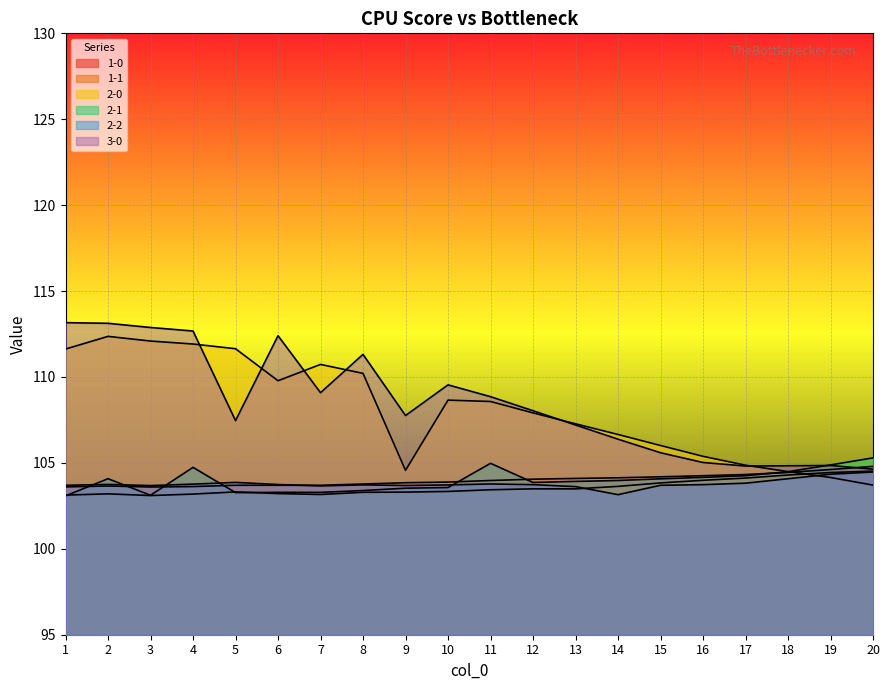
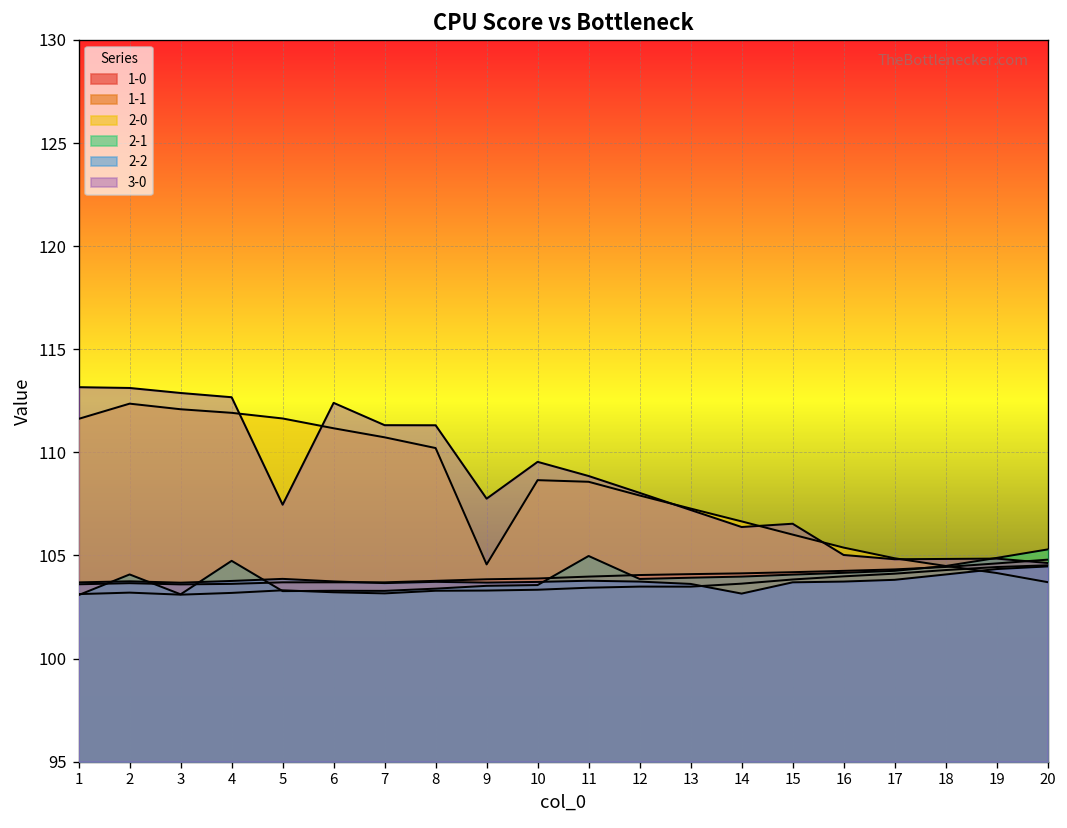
  {
    "2-0": {
      "1": 111.6,
      "2": 112.4,
      "3": 112.1,
      "4": 111.9,
      "5": 111.6,
-     "6": 109.8,
+     "6": 111.2,
      "7": 110.7,
      "8": 110.2,
      "9": 104.6,
      "10": 108.7,
      "11": 108.6,
      "14": 106.7,
      "15": 106.0,
      "16": 105.4,
      "19": 104.2,
      "20": 103.7
    },
    "2-1": {
      "2": 104.1,
      "4": 104.7,
      "9": 103.5,
      "10": 103.6,
      "11": 105.0,
      "13": 103.9,
      "14": 104.0,
      "20": 105.3
    },
    "2-2": {
      "5": 103.9,
      "9": 103.7,
      "10": 103.7,
      "11": 103.8,
      "14": 103.2,
      "16": 103.7,
      "17": 103.8,
      "18": 104.1
    },
    "3-0": {
      "1": 113.2,
      "2": 113.1,
      "3": 112.9,
      "4": 112.7,
      "5": 107.5,
      "6": 112.4,
-     "7": 109.1,
+     "7": 111.3,
      "8": 111.3,
      "9": 107.8,
      "10": 109.5,
      "11": 108.9,
      "14": 106.4,
-     "15": 105.6,
+     "15": 106.5,
      "16": 105.0,
      "18": 104.8
    }
  }
